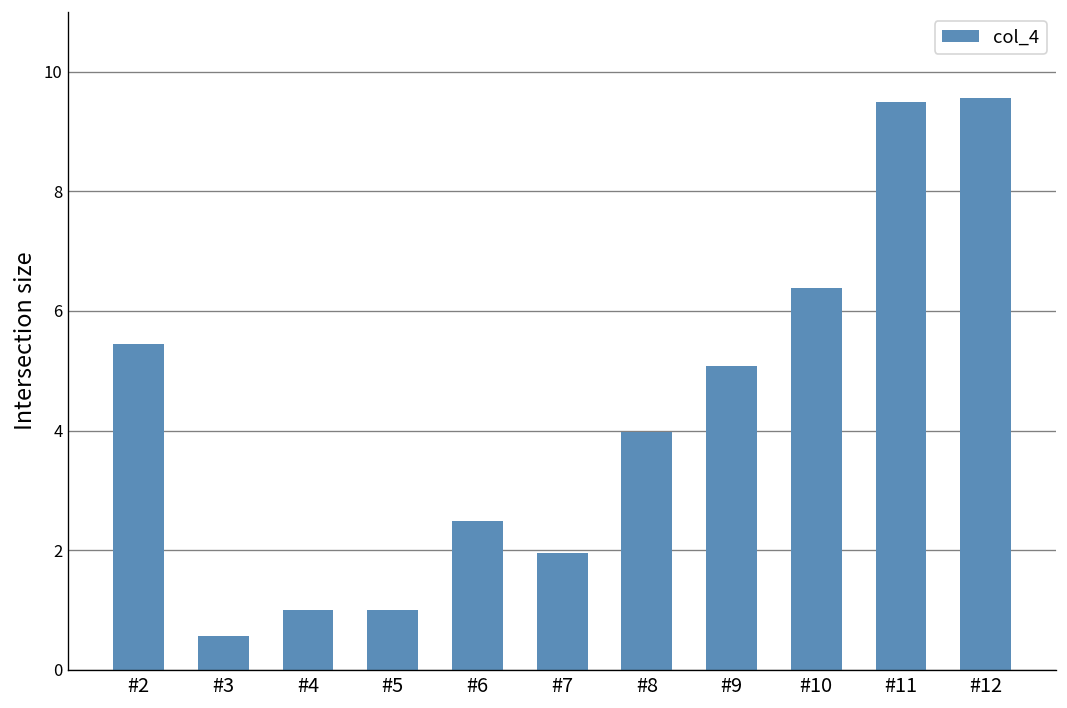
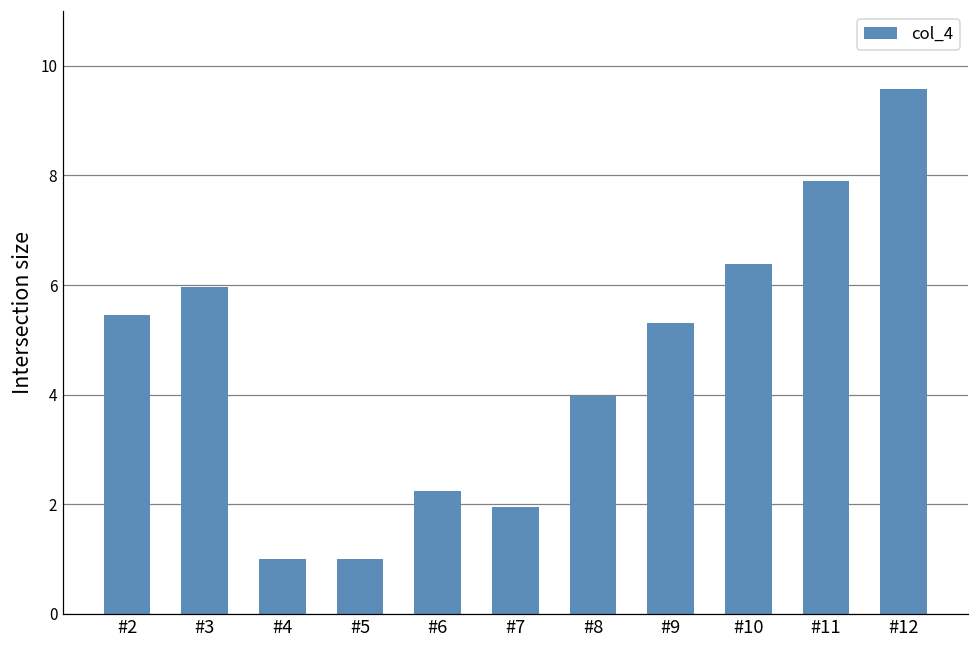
  {
    "#2": 5.4,
-   "#3": 0.6,
+   "#3": 6.0,
    "#4": 1.0,
    "#5": 1.0,
-   "#6": 2.5,
+   "#6": 2.3,
    "#7": 2.0,
    "#8": 4.0,
-   "#9": 5.1,
+   "#9": 5.3,
    "#10": 6.4,
-   "#11": 9.5,
+   "#11": 7.9,
    "#12": 9.6
  }
